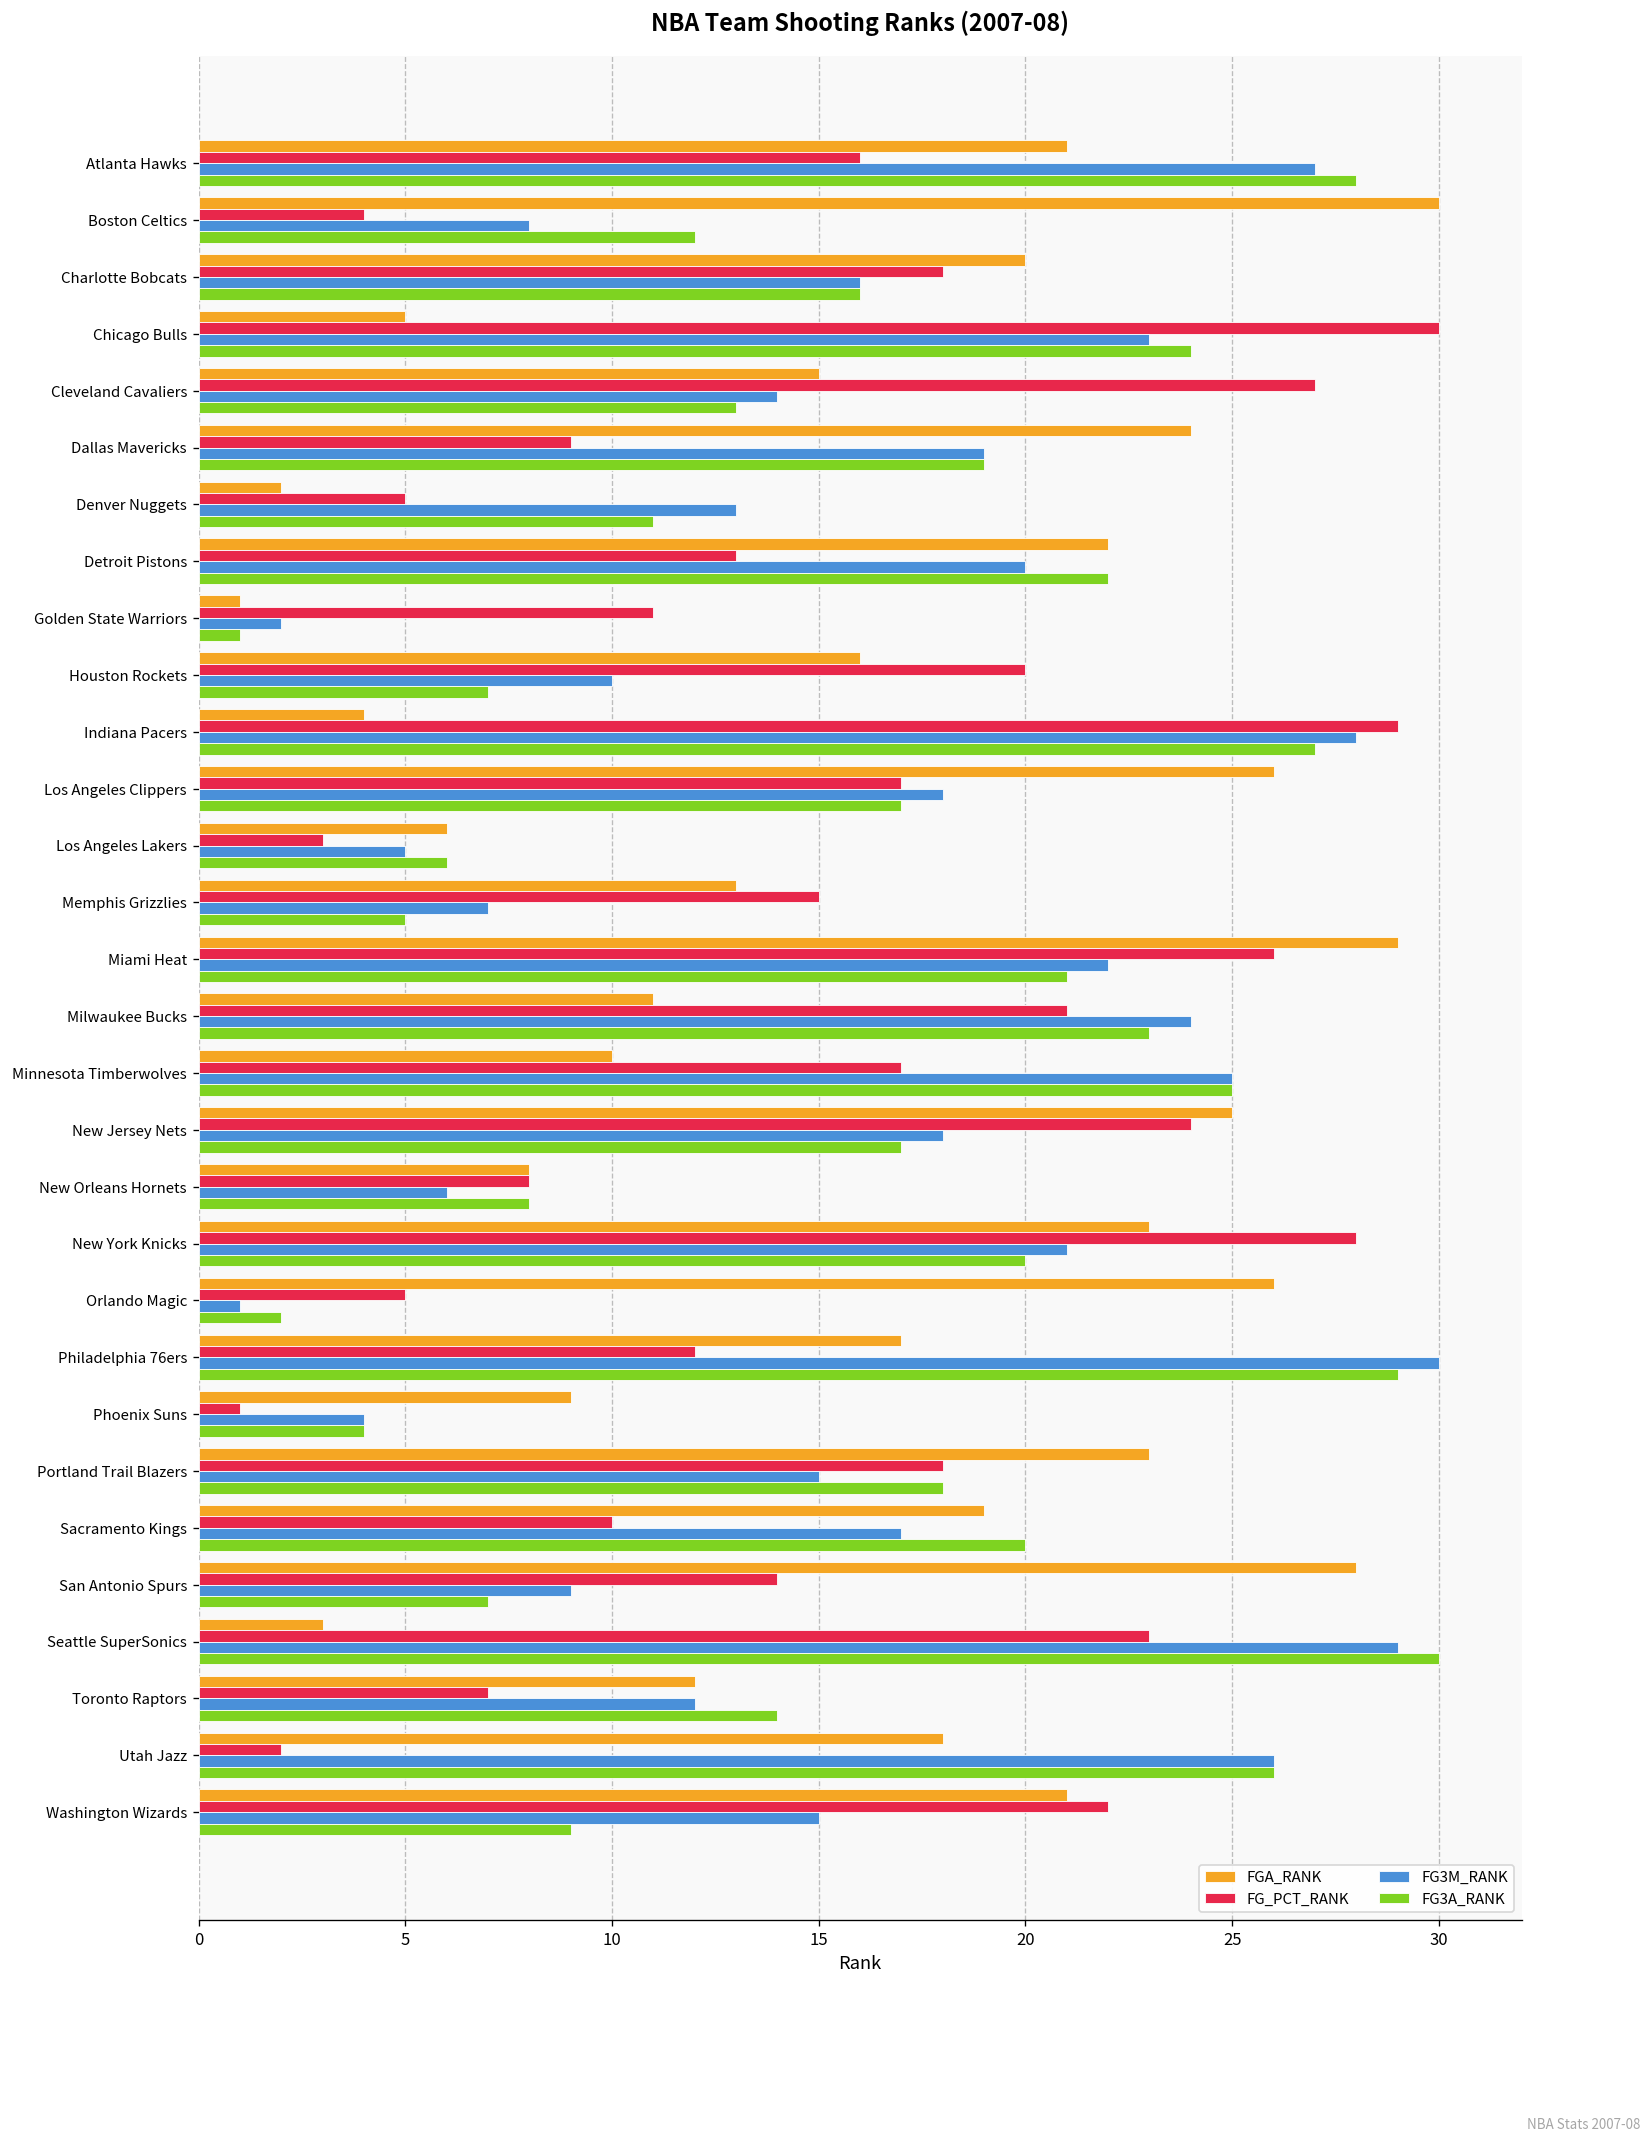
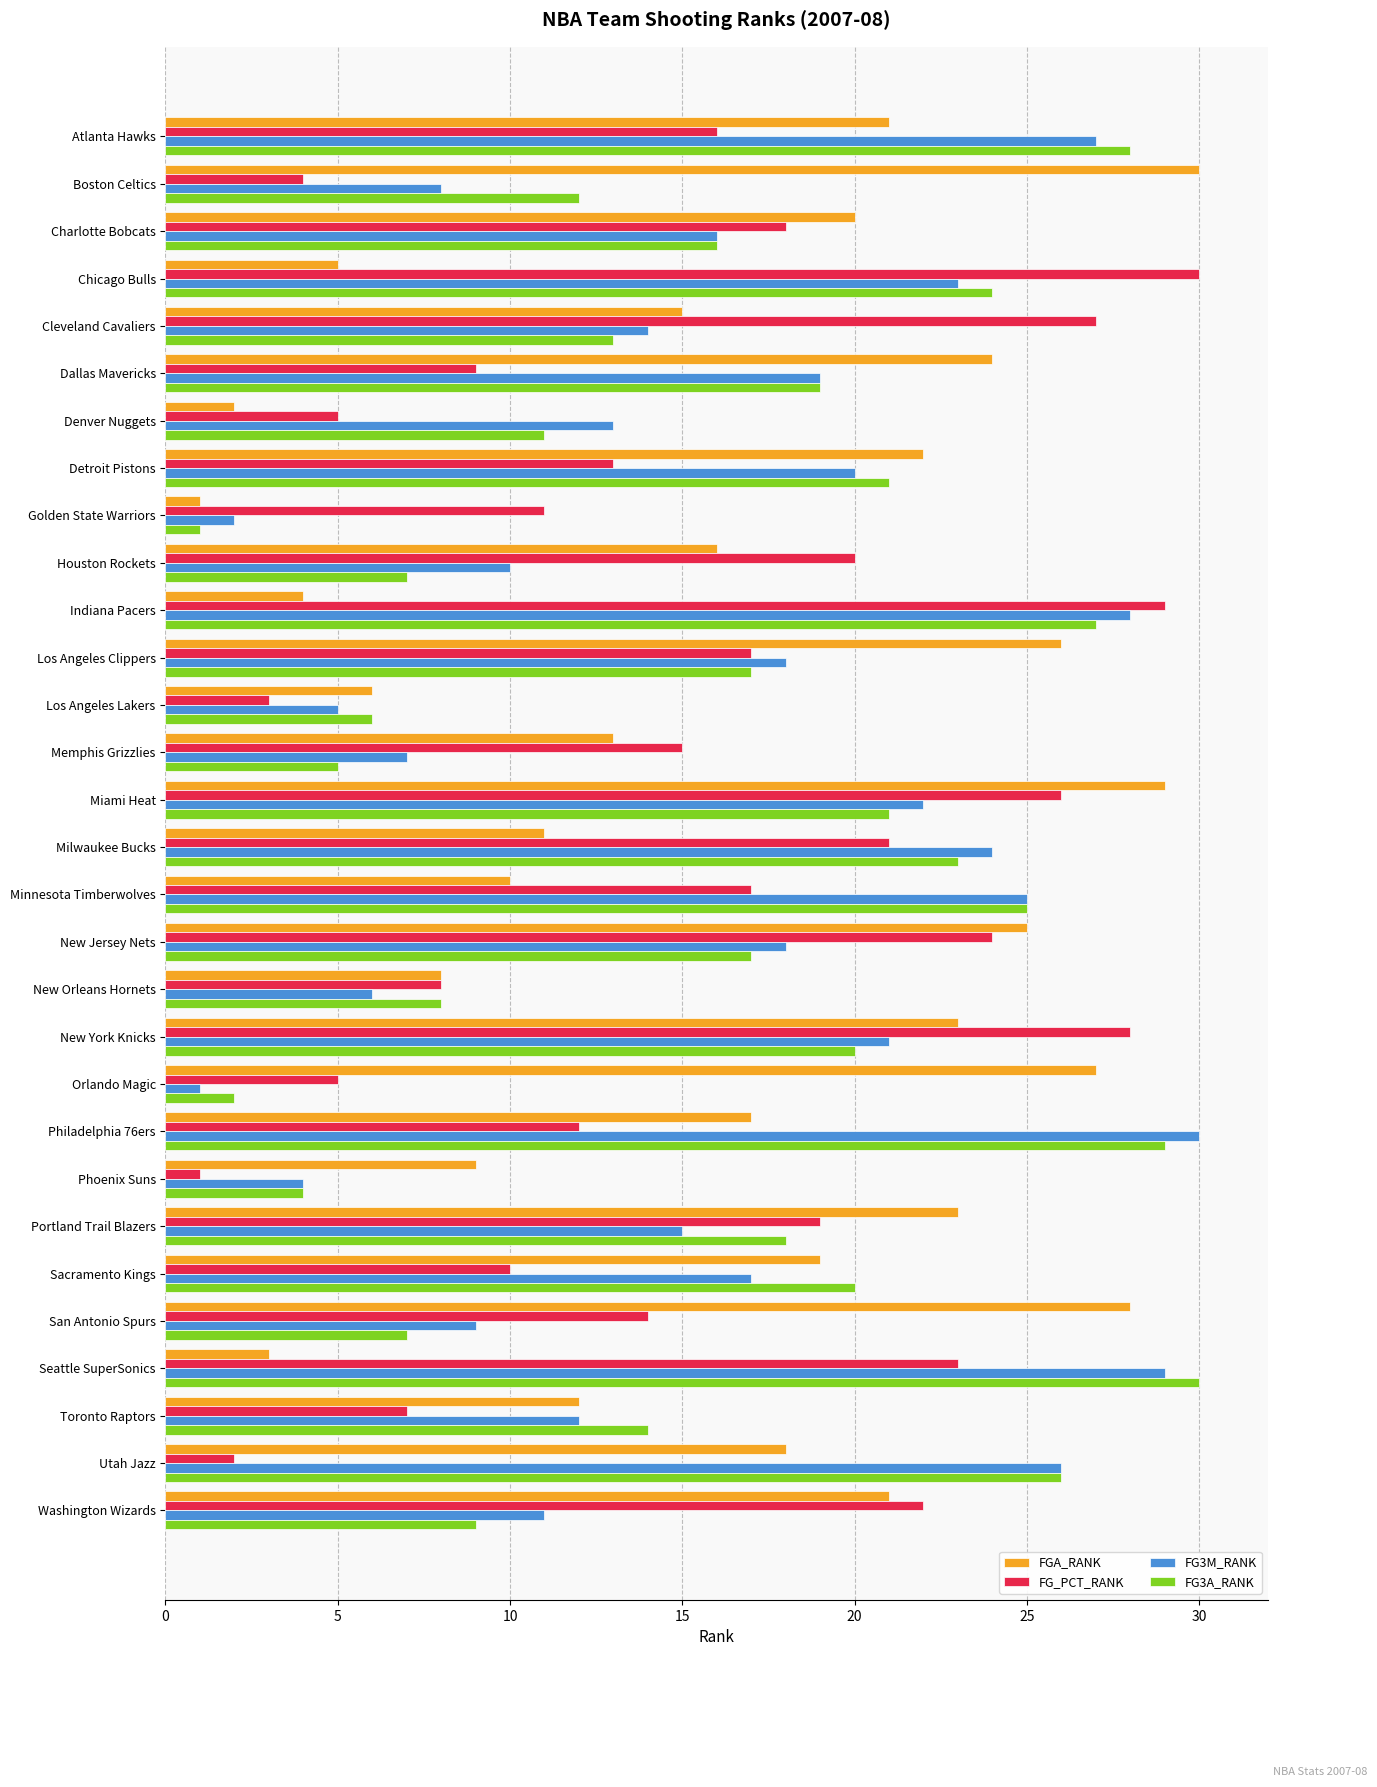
  {
    "FGA_RANK": {
      "Atlanta Hawks": 21,
      "Boston Celtics": 30,
      "Charlotte Bobcats": 20,
      "Chicago Bulls": 5,
      "Cleveland Cavaliers": 15,
      "Dallas Mavericks": 24,
      "Denver Nuggets": 2,
      "Detroit Pistons": 22,
      "Golden State Warriors": 1,
      "Houston Rockets": 16,
      "Indiana Pacers": 4,
      "Los Angeles Clippers": 26,
      "Los Angeles Lakers": 6,
      "Memphis Grizzlies": 13,
      "Miami Heat": 29,
      "Milwaukee Bucks": 11,
      "Minnesota Timberwolves": 10,
      "New Jersey Nets": 25,
      "New Orleans Hornets": 8,
      "New York Knicks": 23,
-     "Orlando Magic": 26,
+     "Orlando Magic": 27,
      "Philadelphia 76ers": 17,
      "Phoenix Suns": 9,
      "Portland Trail Blazers": 23,
      "Sacramento Kings": 19,
      "San Antonio Spurs": 28,
      "Seattle SuperSonics": 3,
      "Toronto Raptors": 12,
      "Utah Jazz": 18,
      "Washington Wizards": 21
    },
    "FG_PCT_RANK": {
      "Atlanta Hawks": 16,
      "Boston Celtics": 4,
      "Charlotte Bobcats": 18,
      "Chicago Bulls": 30,
      "Cleveland Cavaliers": 27,
      "Dallas Mavericks": 9,
      "Denver Nuggets": 5,
      "Detroit Pistons": 13,
      "Golden State Warriors": 11,
      "Houston Rockets": 20,
      "Indiana Pacers": 29,
      "Los Angeles Clippers": 17,
      "Los Angeles Lakers": 3,
      "Memphis Grizzlies": 15,
      "Miami Heat": 26,
      "Milwaukee Bucks": 21,
      "Minnesota Timberwolves": 17,
      "New Jersey Nets": 24,
      "New Orleans Hornets": 8,
      "New York Knicks": 28,
      "Orlando Magic": 5,
      "Philadelphia 76ers": 12,
      "Phoenix Suns": 1,
-     "Portland Trail Blazers": 18,
+     "Portland Trail Blazers": 19,
      "Sacramento Kings": 10,
      "San Antonio Spurs": 14,
      "Seattle SuperSonics": 23,
      "Toronto Raptors": 7,
      "Utah Jazz": 2,
      "Washington Wizards": 22
    },
    "FG3M_RANK": {
      "Atlanta Hawks": 27,
      "Boston Celtics": 8,
      "Charlotte Bobcats": 16,
      "Chicago Bulls": 23,
      "Cleveland Cavaliers": 14,
      "Dallas Mavericks": 19,
      "Denver Nuggets": 13,
      "Detroit Pistons": 20,
      "Golden State Warriors": 2,
      "Houston Rockets": 10,
      "Indiana Pacers": 28,
      "Los Angeles Clippers": 18,
      "Los Angeles Lakers": 5,
      "Memphis Grizzlies": 7,
      "Miami Heat": 22,
      "Milwaukee Bucks": 24,
      "Minnesota Timberwolves": 25,
      "New Jersey Nets": 18,
      "New Orleans Hornets": 6,
      "New York Knicks": 21,
      "Orlando Magic": 1,
      "Philadelphia 76ers": 30,
      "Phoenix Suns": 4,
      "Portland Trail Blazers": 15,
      "Sacramento Kings": 17,
      "San Antonio Spurs": 9,
      "Seattle SuperSonics": 29,
      "Toronto Raptors": 12,
      "Utah Jazz": 26,
-     "Washington Wizards": 15
+     "Washington Wizards": 11
    },
    "FG3A_RANK": {
      "Atlanta Hawks": 28,
      "Boston Celtics": 12,
      "Charlotte Bobcats": 16,
      "Chicago Bulls": 24,
      "Cleveland Cavaliers": 13,
      "Dallas Mavericks": 19,
      "Denver Nuggets": 11,
-     "Detroit Pistons": 22,
+     "Detroit Pistons": 21,
      "Golden State Warriors": 1,
      "Houston Rockets": 7,
      "Indiana Pacers": 27,
      "Los Angeles Clippers": 17,
      "Los Angeles Lakers": 6,
      "Memphis Grizzlies": 5,
      "Miami Heat": 21,
      "Milwaukee Bucks": 23,
      "Minnesota Timberwolves": 25,
      "New Jersey Nets": 17,
      "New Orleans Hornets": 8,
      "New York Knicks": 20,
      "Orlando Magic": 2,
      "Philadelphia 76ers": 29,
      "Phoenix Suns": 4,
      "Portland Trail Blazers": 18,
      "Sacramento Kings": 20,
      "San Antonio Spurs": 7,
      "Seattle SuperSonics": 30,
      "Toronto Raptors": 14,
      "Utah Jazz": 26,
      "Washington Wizards": 9
    }
  }
